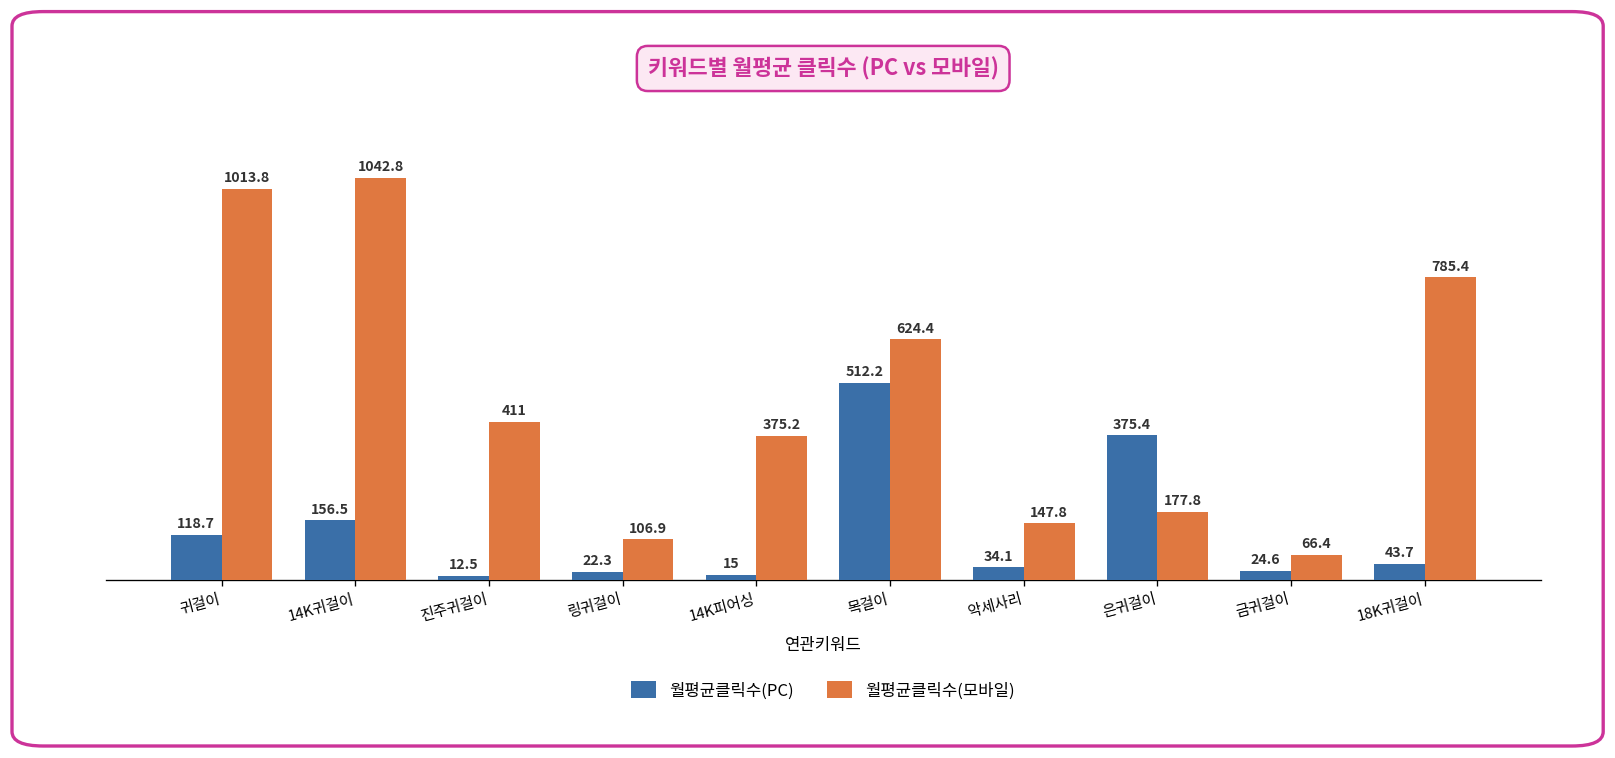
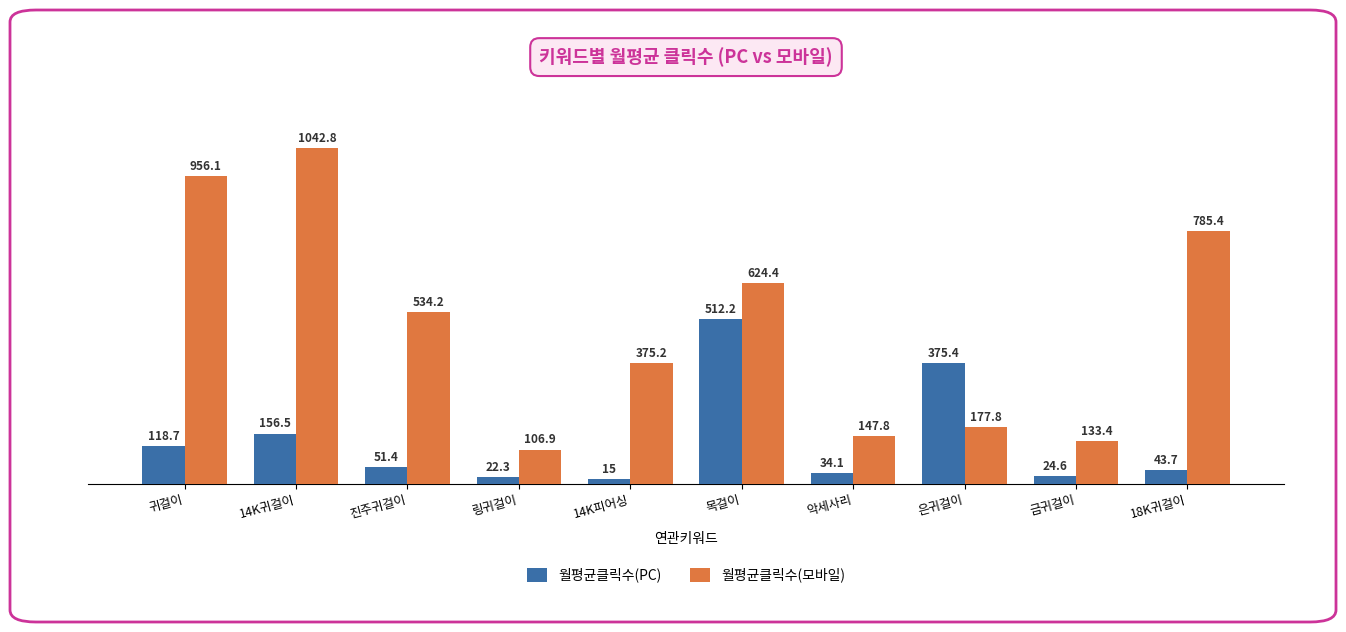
  {
    "월평균클릭수(PC)": {
      "귀걸이": 118.7,
      "14K귀걸이": 156.5,
-     "진주귀걸이": 12.5,
+     "진주귀걸이": 51.4,
      "링귀걸이": 22.3,
      "14K피어싱": 15,
      "목걸이": 512.2,
      "악세사리": 34.1,
      "은귀걸이": 375.4,
      "금귀걸이": 24.6,
      "18K귀걸이": 43.7
    },
    "월평균클릭수(모바일)": {
-     "귀걸이": 1013.8,
+     "귀걸이": 956.1,
      "14K귀걸이": 1042.8,
-     "진주귀걸이": 411,
+     "진주귀걸이": 534.2,
      "링귀걸이": 106.9,
      "14K피어싱": 375.2,
      "목걸이": 624.4,
      "악세사리": 147.8,
      "은귀걸이": 177.8,
-     "금귀걸이": 66.4,
+     "금귀걸이": 133.4,
      "18K귀걸이": 785.4
    }
  }
